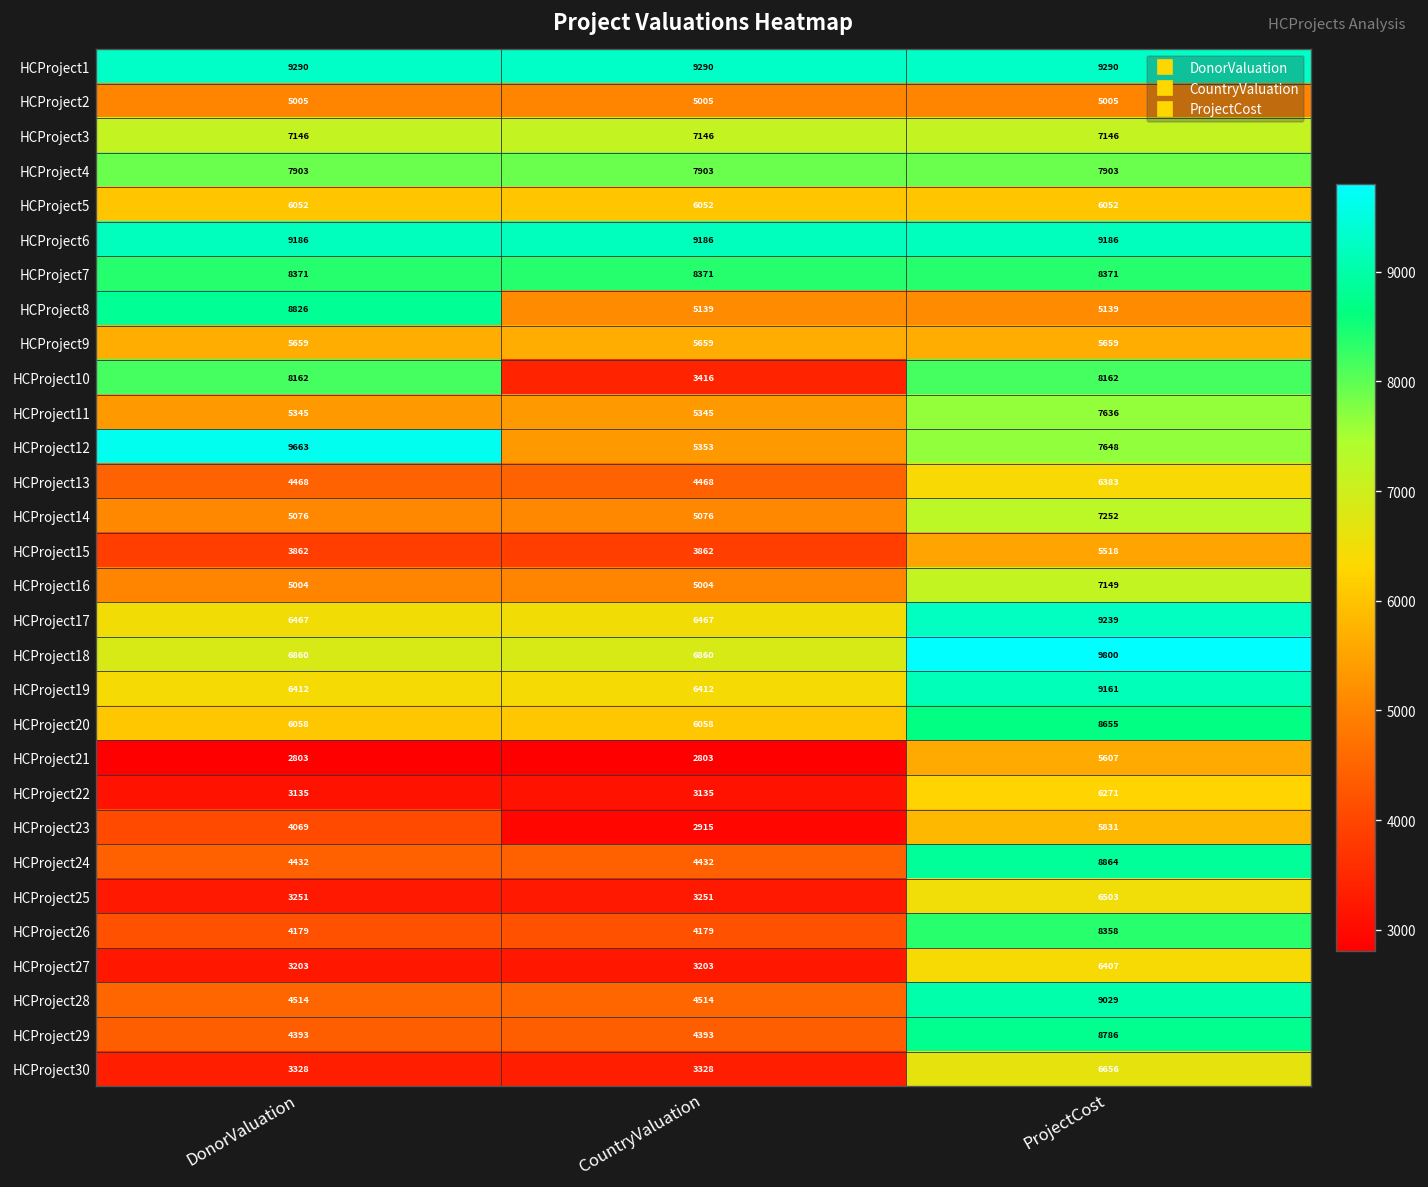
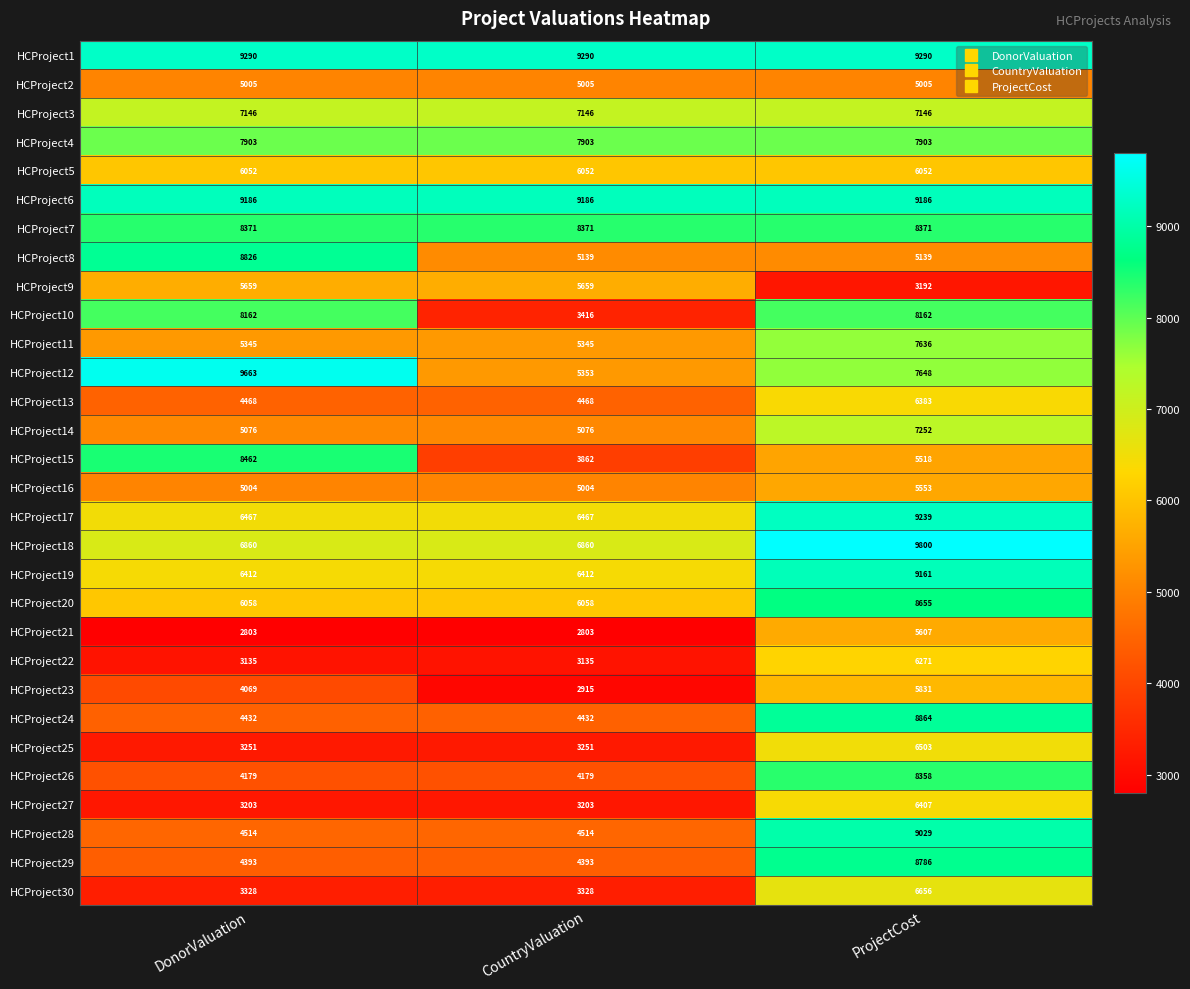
  {
    "HCProject1": {
      "DonorValuation": 9290,
      "CountryValuation": 9290,
      "ProjectCost": 9290
    },
    "HCProject2": {
      "DonorValuation": 5005,
      "CountryValuation": 5005,
      "ProjectCost": 5005
    },
    "HCProject3": {
      "DonorValuation": 7146,
      "CountryValuation": 7146,
      "ProjectCost": 7146
    },
    "HCProject4": {
      "DonorValuation": 7903,
      "CountryValuation": 7903,
      "ProjectCost": 7903
    },
    "HCProject5": {
      "DonorValuation": 6052,
      "CountryValuation": 6052,
      "ProjectCost": 6052
    },
    "HCProject6": {
      "DonorValuation": 9186,
      "CountryValuation": 9186,
      "ProjectCost": 9186
    },
    "HCProject7": {
      "DonorValuation": 8371,
      "CountryValuation": 8371,
      "ProjectCost": 8371
    },
    "HCProject8": {
      "DonorValuation": 8826,
      "CountryValuation": 5139,
      "ProjectCost": 5139
    },
    "HCProject9": {
      "DonorValuation": 5659,
      "CountryValuation": 5659,
-     "ProjectCost": 5659
+     "ProjectCost": 3192
    },
    "HCProject10": {
      "DonorValuation": 8162,
      "CountryValuation": 3416,
      "ProjectCost": 8162
    },
    "HCProject11": {
      "DonorValuation": 5345,
      "CountryValuation": 5345,
      "ProjectCost": 7636
    },
    "HCProject12": {
      "DonorValuation": 9663,
      "CountryValuation": 5353,
      "ProjectCost": 7648
    },
    "HCProject13": {
      "DonorValuation": 4468,
      "CountryValuation": 4468,
      "ProjectCost": 6383
    },
    "HCProject14": {
      "DonorValuation": 5076,
      "CountryValuation": 5076,
      "ProjectCost": 7252
    },
    "HCProject15": {
-     "DonorValuation": 3862,
+     "DonorValuation": 8462,
      "CountryValuation": 3862,
      "ProjectCost": 5518
    },
    "HCProject16": {
      "DonorValuation": 5004,
      "CountryValuation": 5004,
-     "ProjectCost": 7149
+     "ProjectCost": 5553
    },
    "HCProject17": {
      "DonorValuation": 6467,
      "CountryValuation": 6467,
      "ProjectCost": 9239
    },
    "HCProject18": {
      "DonorValuation": 6860,
      "CountryValuation": 6860,
      "ProjectCost": 9800
    },
    "HCProject19": {
      "DonorValuation": 6412,
      "CountryValuation": 6412,
      "ProjectCost": 9161
    },
    "HCProject20": {
      "DonorValuation": 6058,
      "CountryValuation": 6058,
      "ProjectCost": 8655
    },
    "HCProject21": {
      "DonorValuation": 2803,
      "CountryValuation": 2803,
      "ProjectCost": 5607
    },
    "HCProject22": {
      "DonorValuation": 3135,
      "CountryValuation": 3135,
      "ProjectCost": 6271
    },
    "HCProject23": {
      "DonorValuation": 4069,
      "CountryValuation": 2915,
      "ProjectCost": 5831
    },
    "HCProject24": {
      "DonorValuation": 4432,
      "CountryValuation": 4432,
      "ProjectCost": 8864
    },
    "HCProject25": {
      "DonorValuation": 3251,
      "CountryValuation": 3251,
      "ProjectCost": 6503
    },
    "HCProject26": {
      "DonorValuation": 4179,
      "CountryValuation": 4179,
      "ProjectCost": 8358
    },
    "HCProject27": {
      "DonorValuation": 3203,
      "CountryValuation": 3203,
      "ProjectCost": 6407
    },
    "HCProject28": {
      "DonorValuation": 4514,
      "CountryValuation": 4514,
      "ProjectCost": 9029
    },
    "HCProject29": {
      "DonorValuation": 4393,
      "CountryValuation": 4393,
      "ProjectCost": 8786
    },
    "HCProject30": {
      "DonorValuation": 3328,
      "CountryValuation": 3328,
      "ProjectCost": 6656
    }
  }
